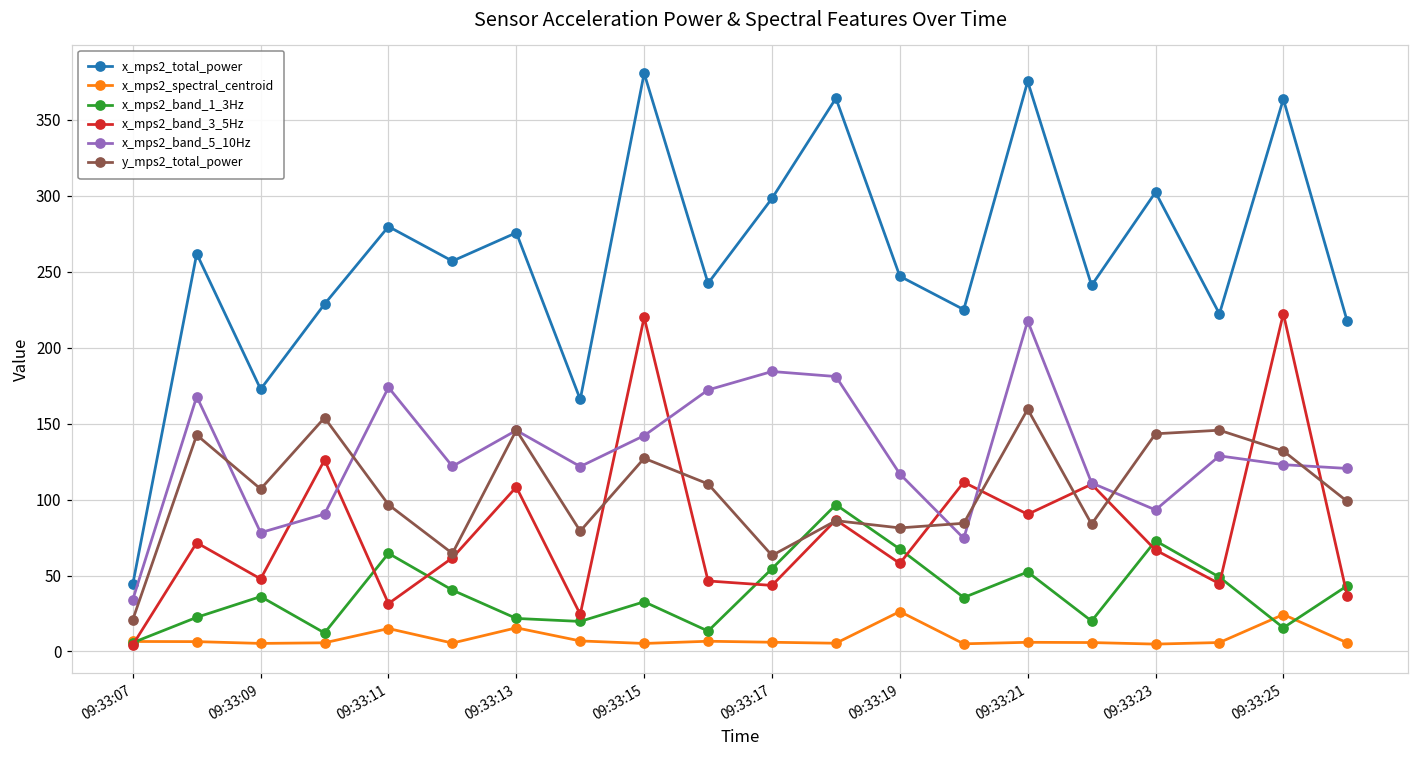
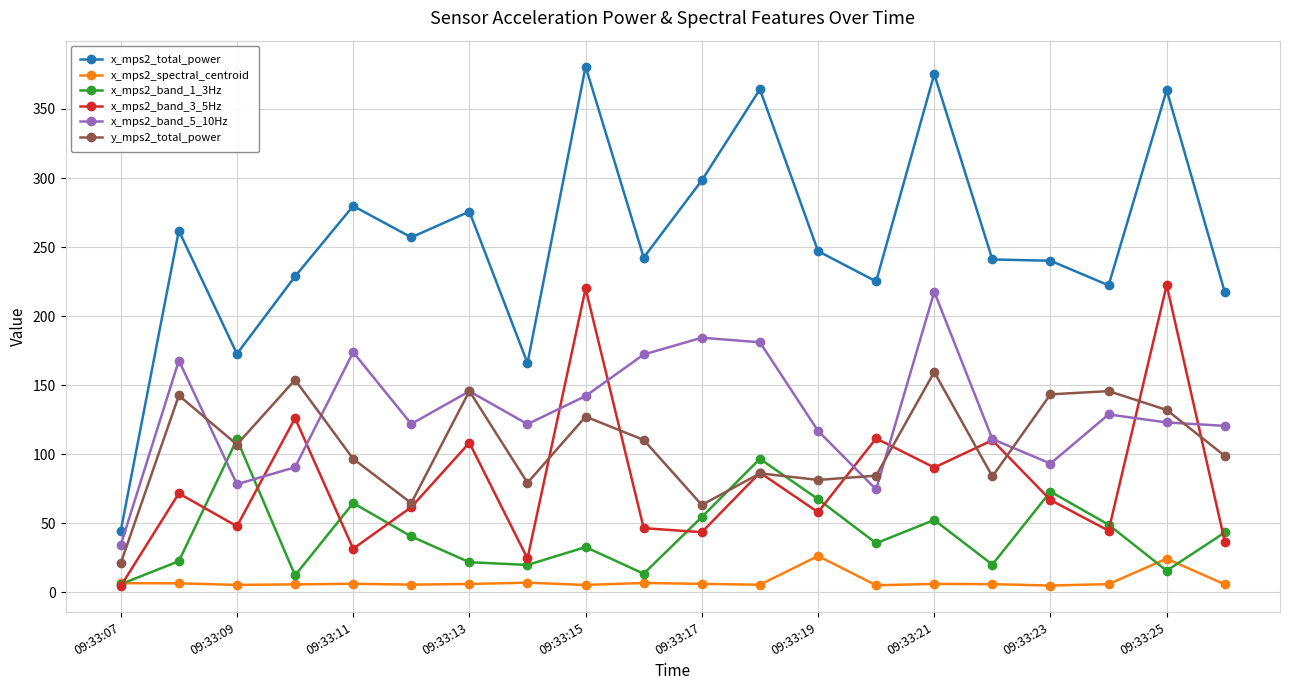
  {
    "x_mps2_total_power": {
      "09:33:07": 44,
      "09:33:09": 173,
      "09:33:11": 280,
      "09:33:13": 276,
      "09:33:15": 381,
      "09:33:17": 298,
      "09:33:19": 247,
      "09:33:21": 375,
-     "09:33:23": 302,
+     "09:33:23": 240,
      "09:33:25": 364
    },
    "x_mps2_spectral_centroid": {
      "09:33:09": 5,
-     "09:33:11": 15,
-     "09:33:13": 16,
+     "09:33:11": 6,
+     "09:33:13": 6,
      "09:33:15": 5,
      "09:33:17": 6,
      "09:33:19": 26,
      "09:33:21": 6,
      "09:33:23": 5,
      "09:33:25": 24
    },
    "x_mps2_band_1_3Hz": {
-     "09:33:09": 36,
+     "09:33:09": 111,
      "09:33:11": 65,
      "09:33:13": 22,
      "09:33:15": 33,
      "09:33:17": 54,
      "09:33:19": 67,
      "09:33:21": 52,
      "09:33:23": 73,
      "09:33:25": 16
    },
    "x_mps2_band_3_5Hz": {
      "09:33:09": 48,
      "09:33:11": 32,
      "09:33:13": 108,
      "09:33:15": 220,
      "09:33:17": 43,
      "09:33:19": 58,
      "09:33:21": 90,
      "09:33:23": 67,
      "09:33:25": 222
    },
    "x_mps2_band_5_10Hz": {
      "09:33:07": 34,
      "09:33:09": 78,
      "09:33:11": 174,
      "09:33:15": 142,
      "09:33:17": 184,
      "09:33:19": 117,
      "09:33:21": 218,
      "09:33:23": 93,
      "09:33:25": 123
    },
    "y_mps2_total_power": {
      "09:33:07": 21,
      "09:33:09": 107,
      "09:33:11": 97,
      "09:33:15": 127,
      "09:33:17": 63,
      "09:33:19": 81,
      "09:33:21": 159,
      "09:33:23": 143,
      "09:33:25": 132
    }
  }
